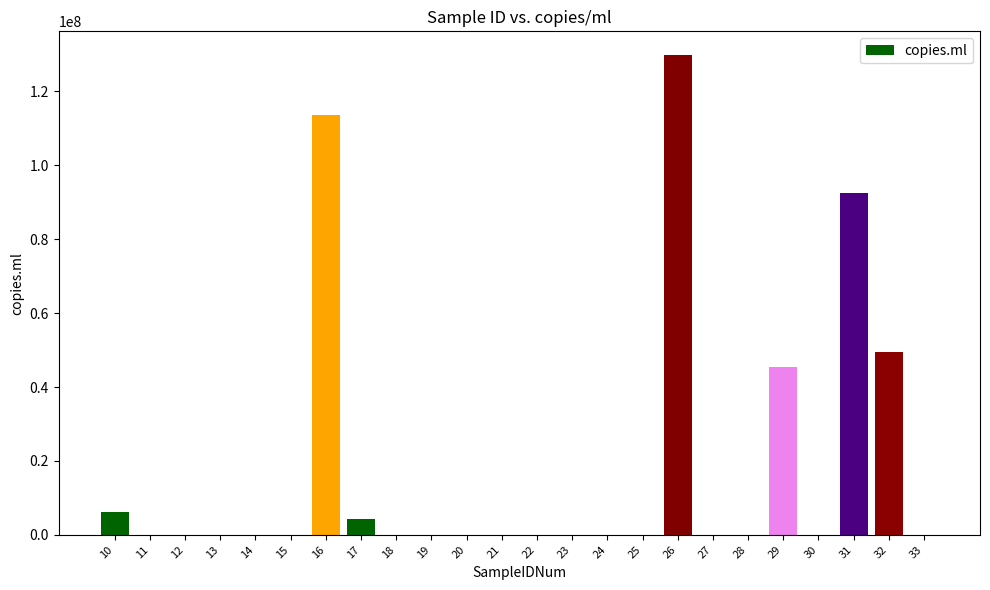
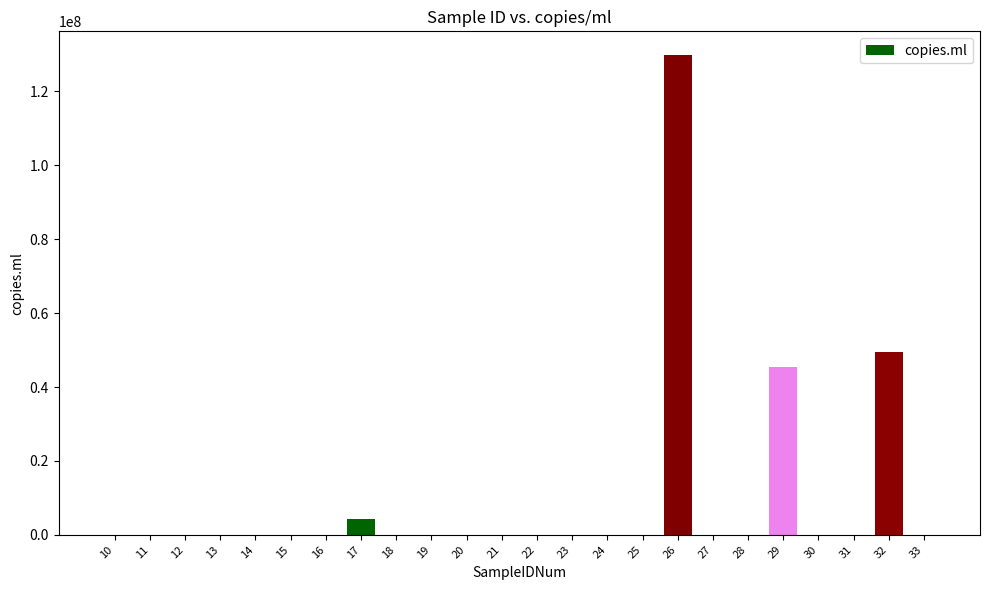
  {
-   "10": 6000000,
-   "16": 114000000,
+   "10": 0,
+   "16": 0,
    "17": 4000000,
    "26": 130000000,
    "29": 45000000,
-   "31": 92000000,
+   "31": 0,
    "32": 50000000
  }
